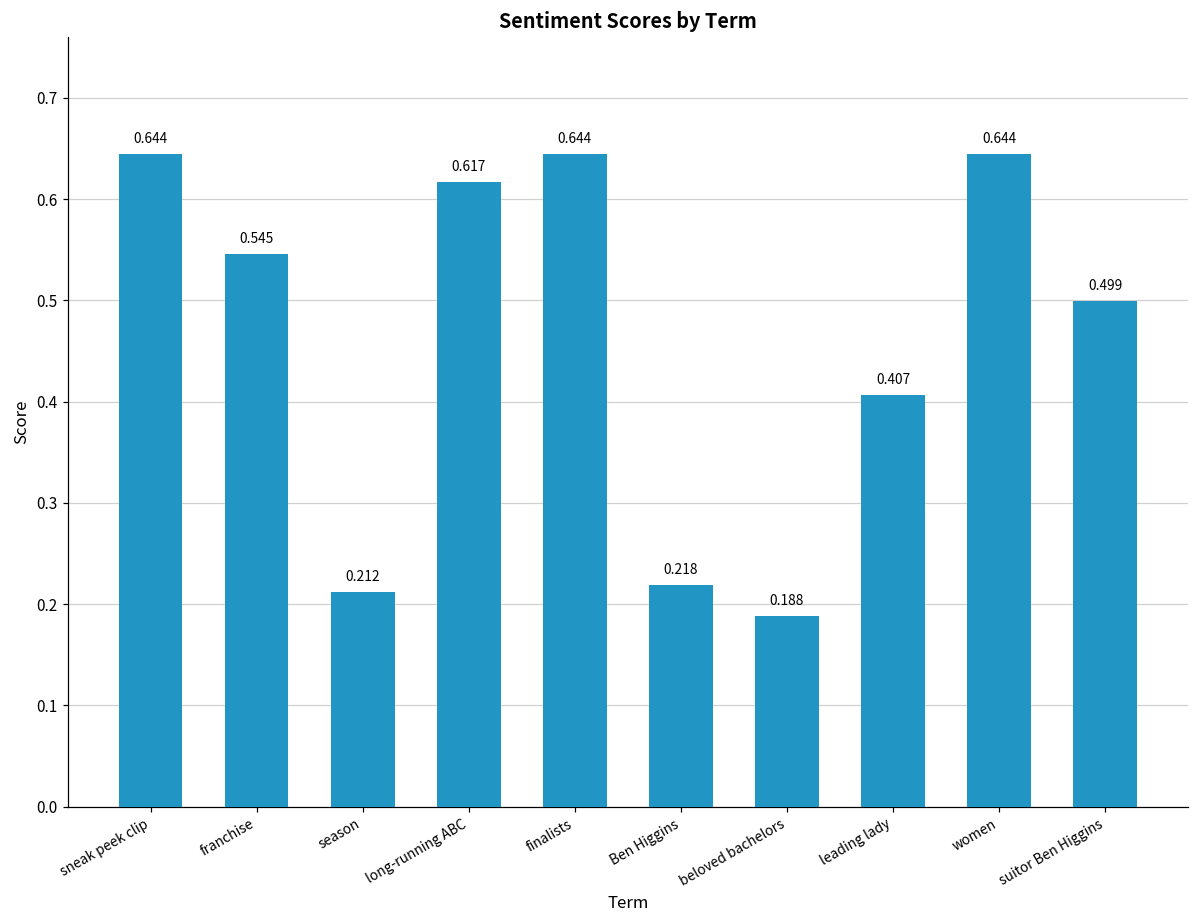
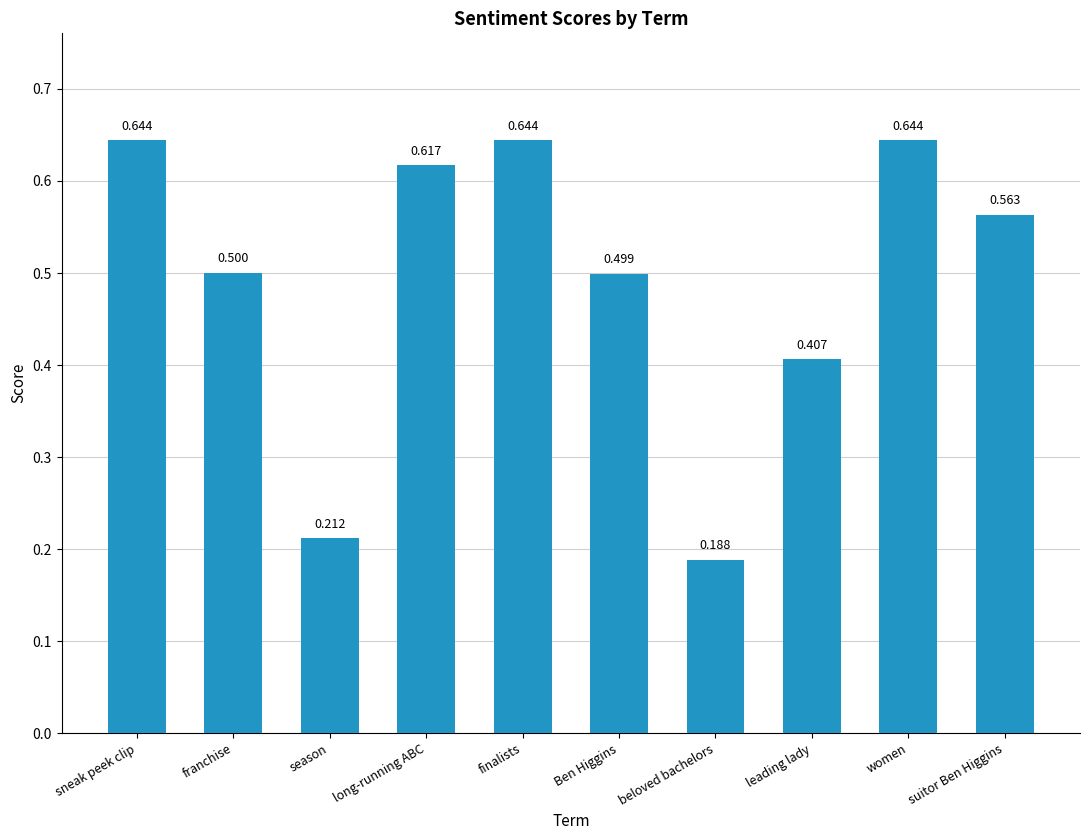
  {
    "sneak peek clip": 0.644,
-   "franchise": 0.545,
+   "franchise": 0.500,
    "season": 0.212,
    "long-running ABC": 0.617,
    "finalists": 0.644,
-   "Ben Higgins": 0.218,
+   "Ben Higgins": 0.499,
    "beloved bachelors": 0.188,
    "leading lady": 0.407,
    "women": 0.644,
-   "suitor Ben Higgins": 0.499
+   "suitor Ben Higgins": 0.563
  }
